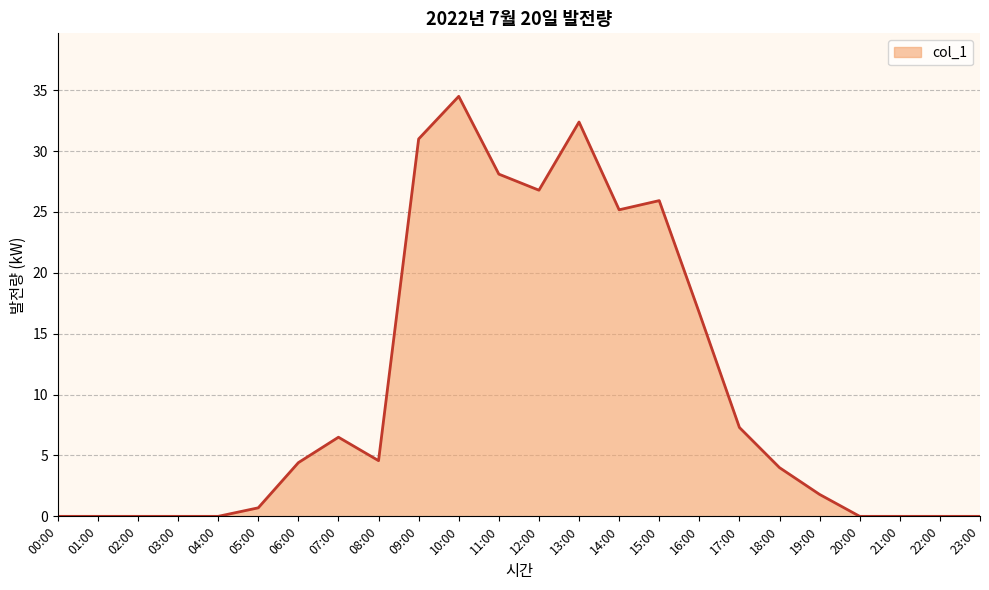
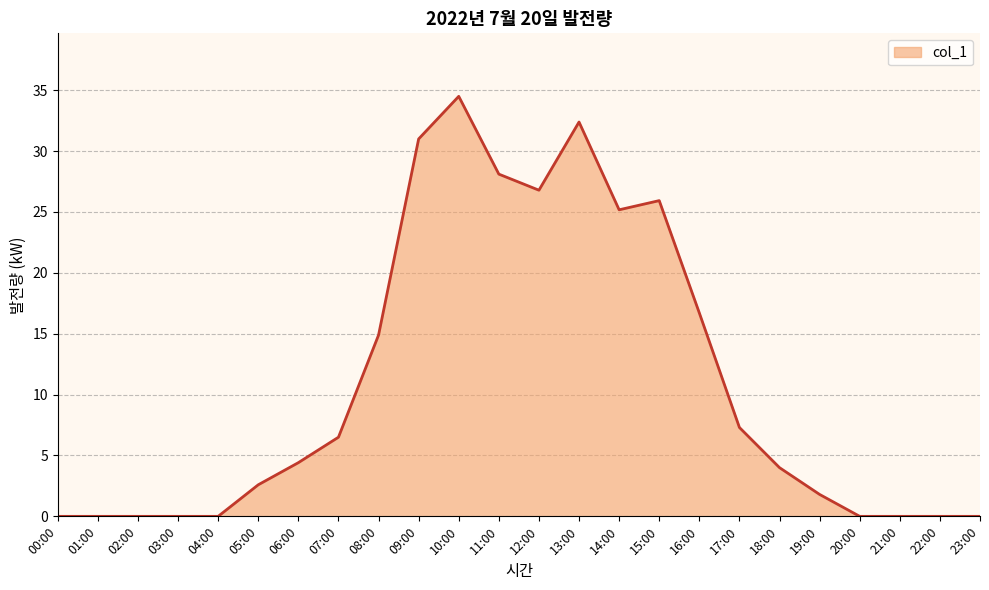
  {
    "00:00": 0.0,
    "01:00": 0.0,
    "02:00": 0.0,
    "03:00": 0.0,
    "04:00": 0.0,
-   "05:00": 0.7,
+   "05:00": 2.6,
    "06:00": 4.4,
    "07:00": 6.5,
-   "08:00": 4.6,
+   "08:00": 14.9,
    "09:00": 31.0,
    "10:00": 34.5,
    "11:00": 28.1,
    "12:00": 26.8,
    "13:00": 32.4,
    "14:00": 25.2,
    "15:00": 25.9,
    "16:00": 16.7,
    "17:00": 7.3,
    "18:00": 4.0,
    "19:00": 1.8,
    "20:00": 0.0,
    "21:00": 0.0,
    "22:00": 0.0,
    "23:00": 0.0
  }
